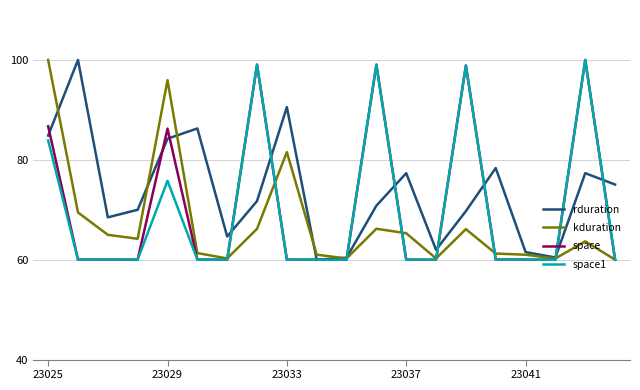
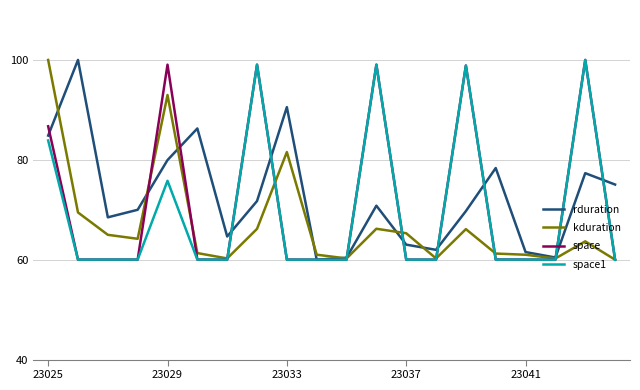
  {
    "rduration": {
      "23025": 85,
-     "23029": 84,
+     "23029": 80,
      "23033": 91,
-     "23037": 77,
+     "23037": 63,
      "23041": 62
    },
    "kduration": {
      "23025": 100,
-     "23029": 96,
+     "23029": 93,
      "23033": 82,
      "23037": 65,
      "23041": 61
    },
    "space": {
      "23025": 87,
-     "23029": 86
+     "23029": 99
    },
    "space1": {
      "23025": 84,
      "23029": 76
    }
  }
